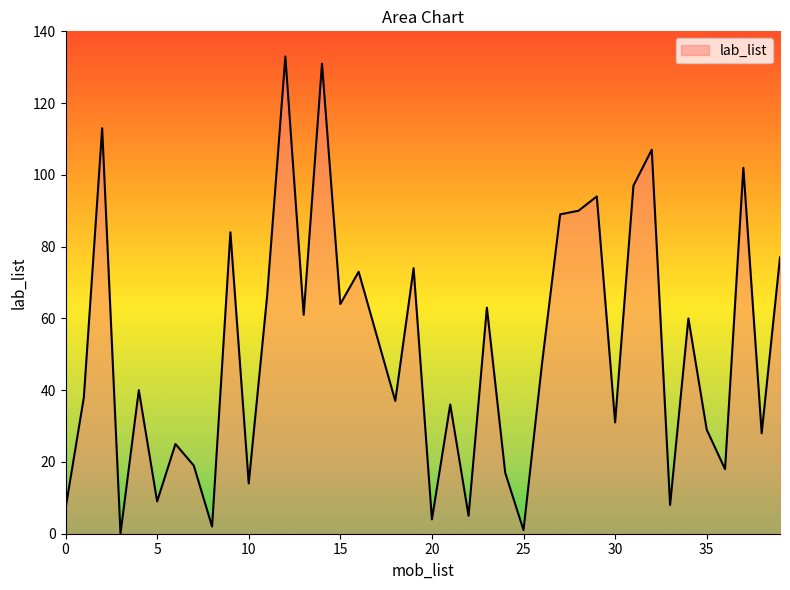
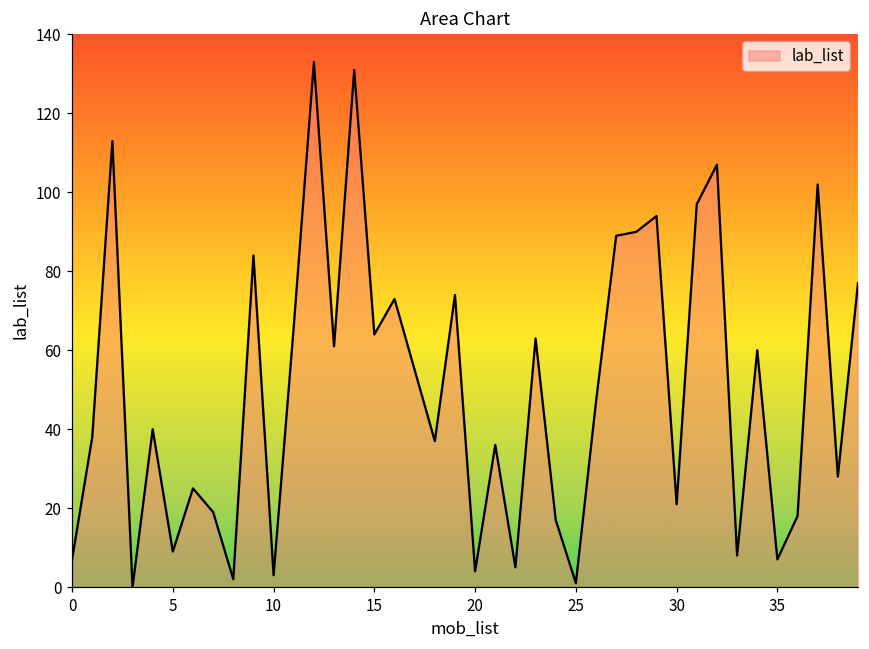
  {
    "0": 7,
    "5": 9,
-   "10": 14,
+   "10": 3,
    "15": 64,
    "20": 4,
    "25": 1,
-   "30": 31,
-   "35": 29
+   "30": 21,
+   "35": 7
  }
